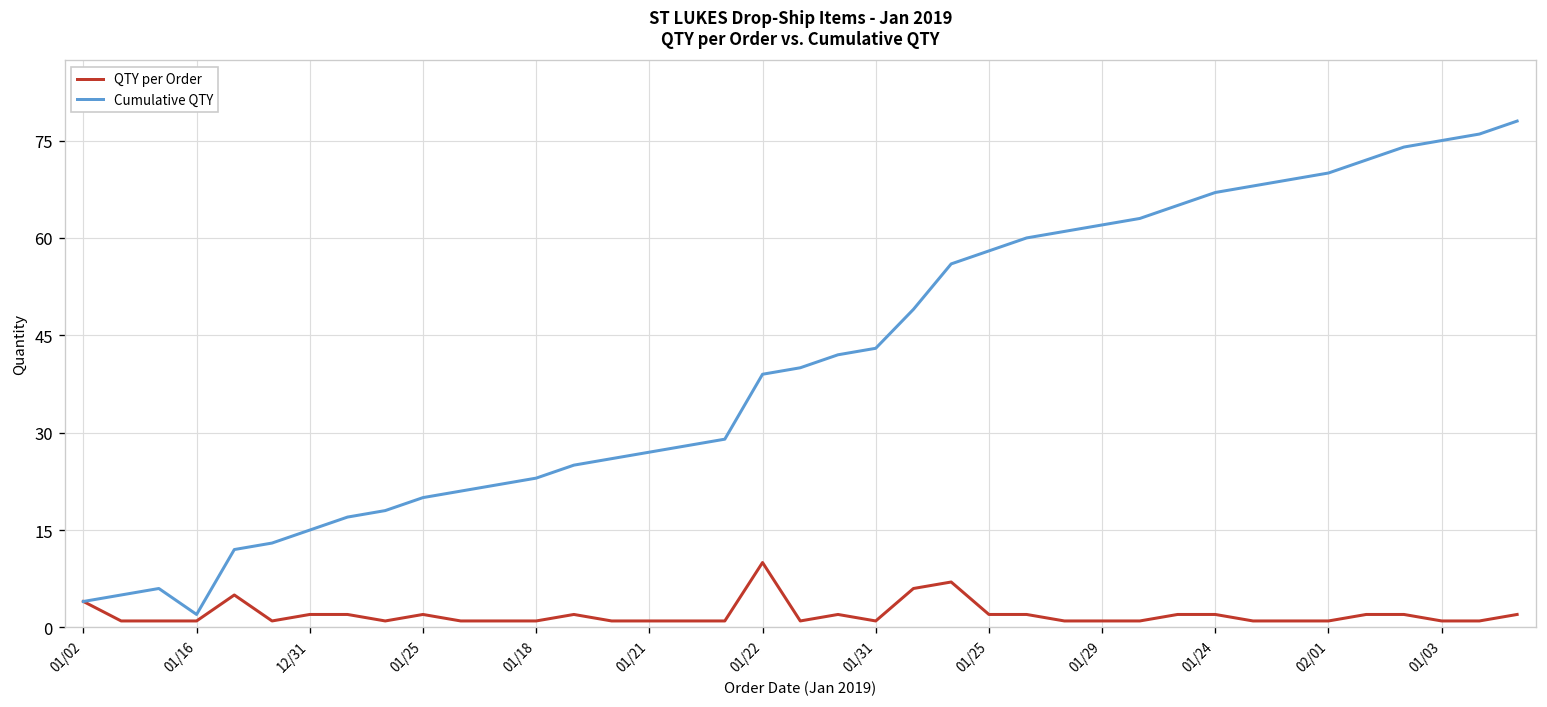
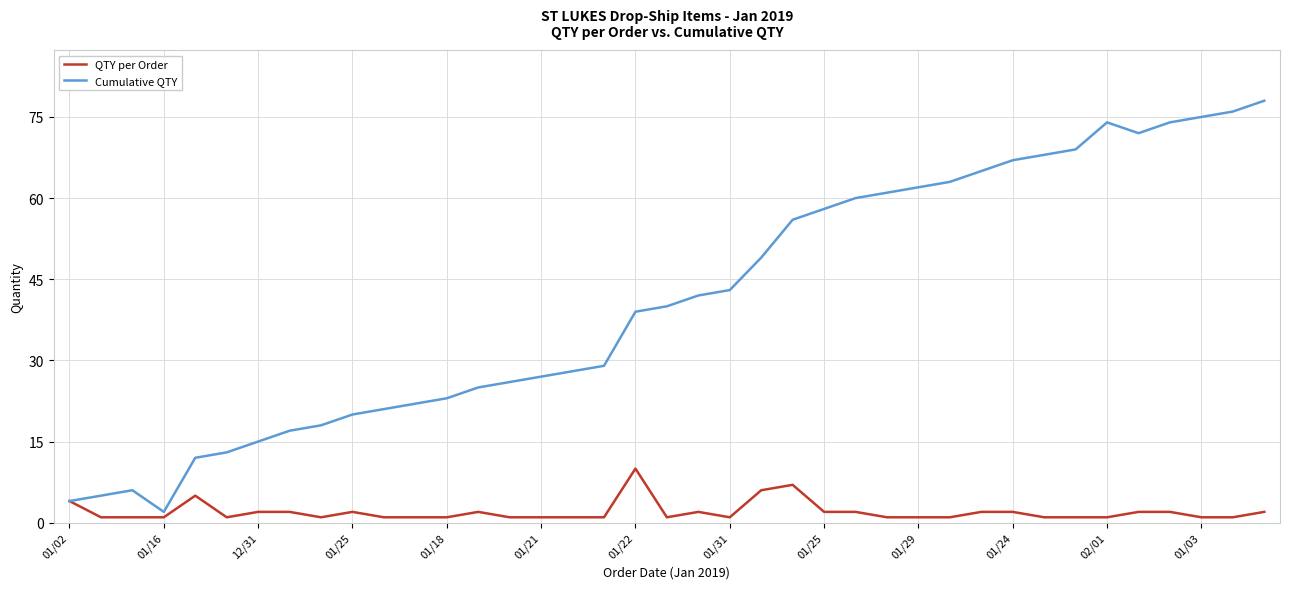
  {
    "QTY per Order": {
      "01/16": 1,
      "02/01": 1
    },
    "Cumulative QTY": {
      "01/16": 2,
-     "02/01": 70
+     "02/01": 74
    }
  }
